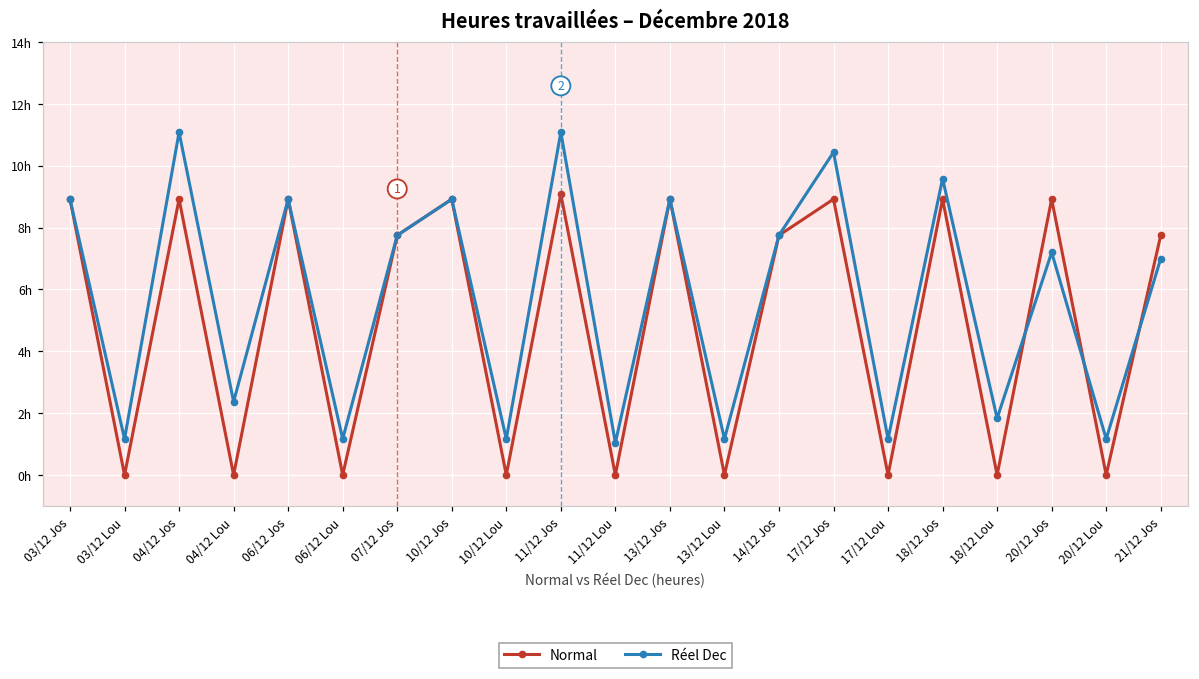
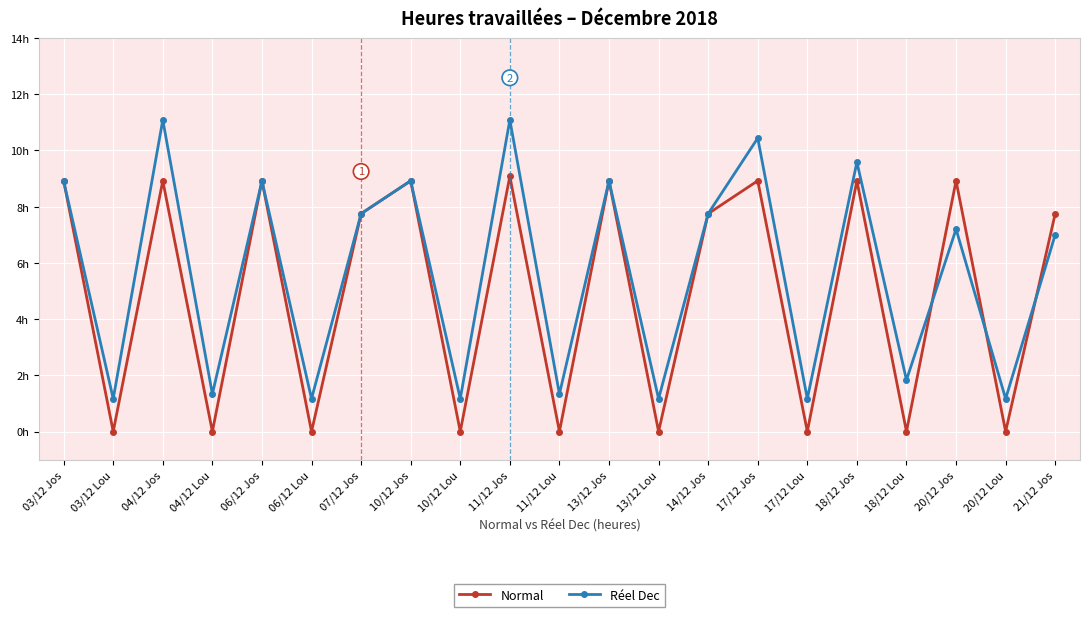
  {
    "Normal": {
      "03/12 Lou": "0.0h",
      "04/12 Jos": "8.9h",
      "04/12 Lou": "0.0h",
      "06/12 Lou": "0.0h",
      "10/12 Lou": "0.0h",
      "11/12 Jos": "9.1h",
      "11/12 Lou": "0.0h",
      "13/12 Lou": "0.0h",
      "17/12 Jos": "8.9h",
      "17/12 Lou": "0.0h",
      "18/12 Jos": "8.9h",
      "18/12 Lou": "0.0h",
      "20/12 Jos": "8.9h",
      "20/12 Lou": "0.0h",
      "21/12 Jos": "7.8h"
    },
    "Réel Dec": {
      "03/12 Lou": "1.2h",
      "04/12 Jos": "11.1h",
-     "04/12 Lou": "2.4h",
+     "04/12 Lou": "1.3h",
      "06/12 Lou": "1.2h",
      "10/12 Lou": "1.2h",
      "11/12 Jos": "11.1h",
-     "11/12 Lou": "1.0h",
+     "11/12 Lou": "1.3h",
      "13/12 Lou": "1.2h",
      "17/12 Jos": "10.4h",
      "17/12 Lou": "1.2h",
      "18/12 Jos": "9.6h",
      "18/12 Lou": "1.8h",
      "20/12 Jos": "7.2h",
      "20/12 Lou": "1.2h",
      "21/12 Jos": "7.0h"
    }
  }
